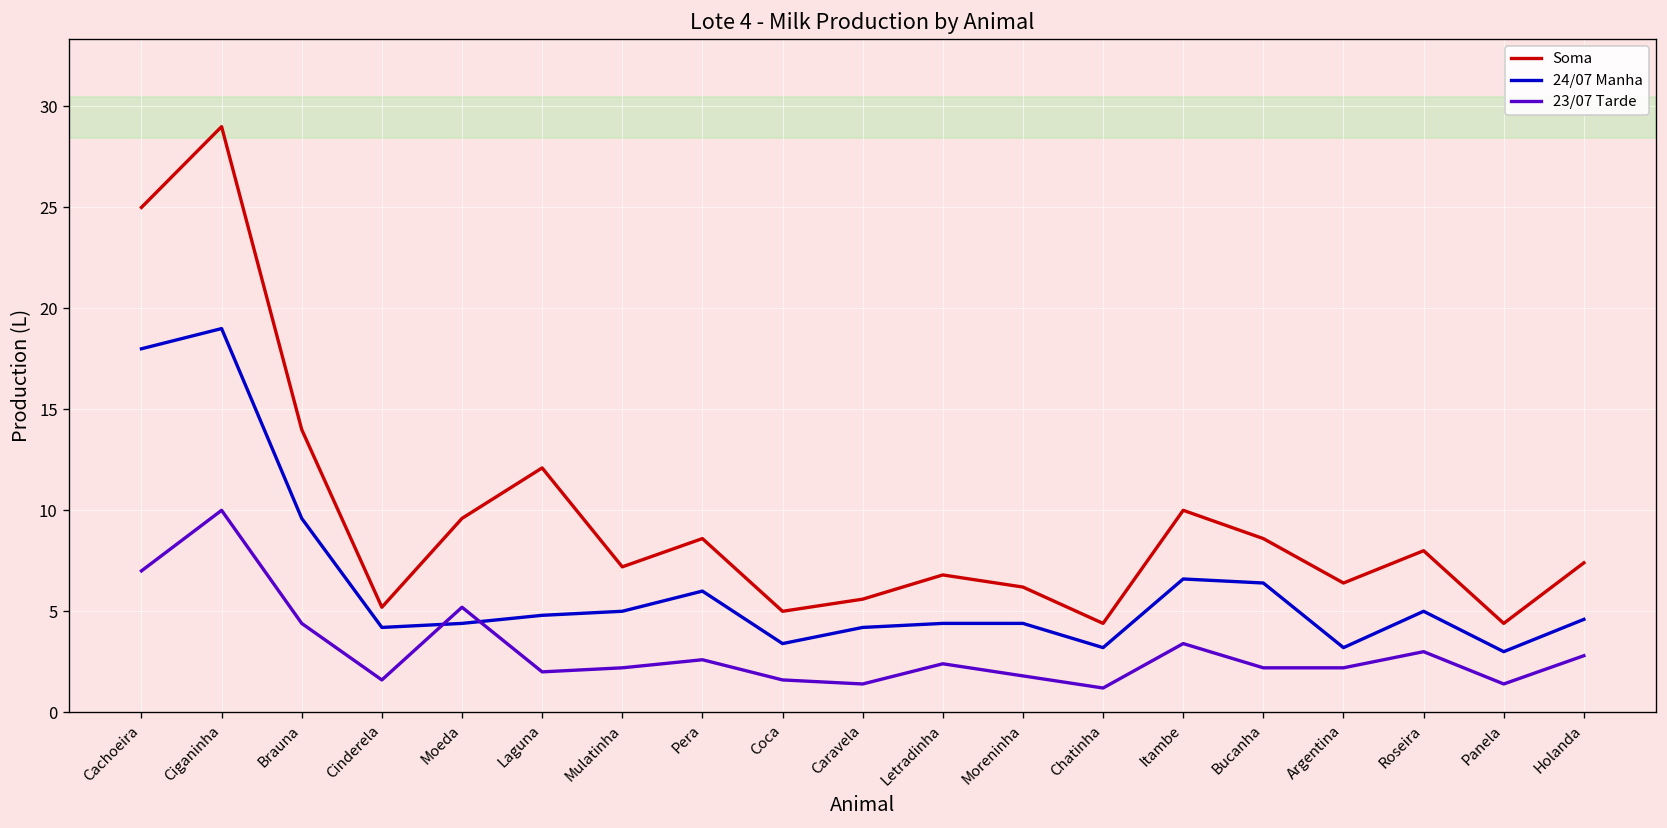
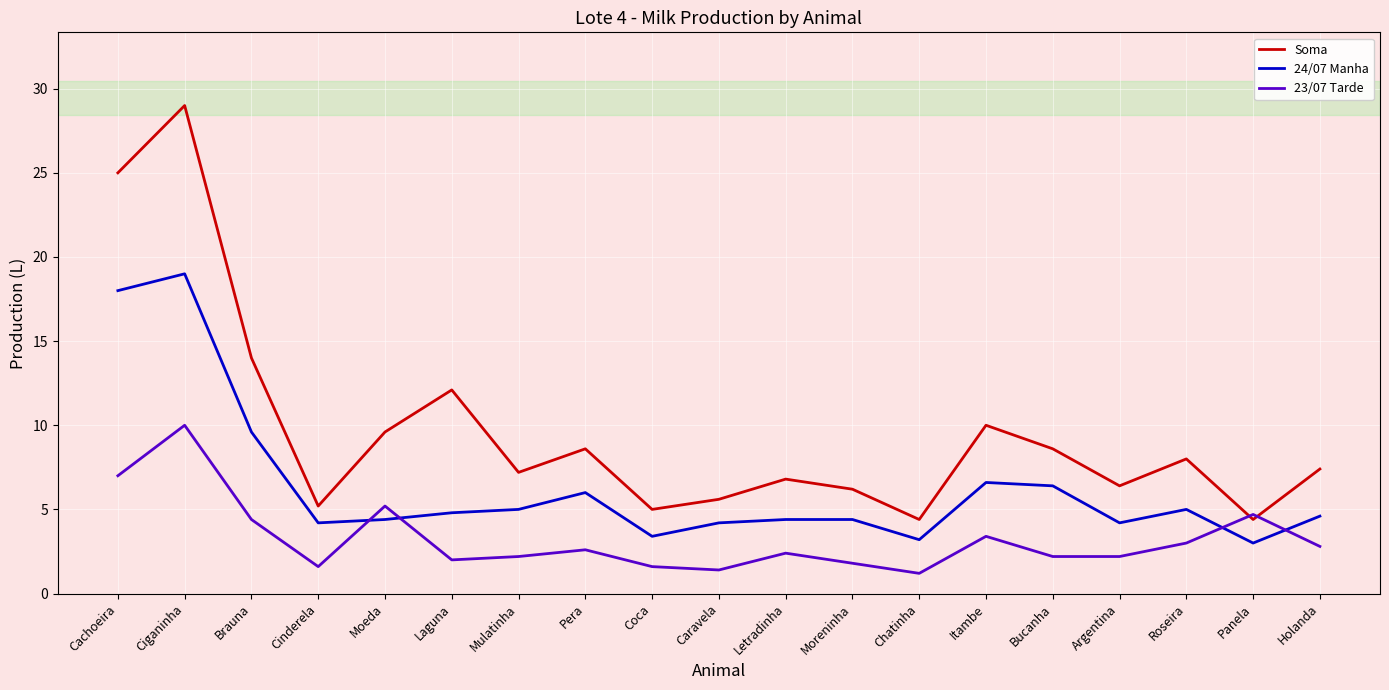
  {
    "Soma": {
      "Cachoeira": 25.0,
      "Ciganinha": 29.0,
      "Brauna": 14.0,
      "Cinderela": 5.2,
      "Moeda": 9.6,
      "Laguna": 12.1,
      "Mulatinha": 7.2,
      "Pera": 8.6,
      "Coca": 5.0,
      "Caravela": 5.6,
      "Letradinha": 6.8,
      "Moreninha": 6.2,
      "Chatinha": 4.4,
      "Itambe": 10.0,
      "Bucanha": 8.6,
      "Argentina": 6.4,
      "Roseira": 8.0,
      "Panela": 4.4,
      "Holanda": 7.4
    },
    "24/07 Manha": {
      "Cachoeira": 18.0,
      "Ciganinha": 19.0,
      "Brauna": 9.6,
      "Cinderela": 4.2,
      "Moeda": 4.4,
      "Laguna": 4.8,
      "Mulatinha": 5.0,
      "Pera": 6.0,
      "Coca": 3.4,
      "Caravela": 4.2,
      "Letradinha": 4.4,
      "Moreninha": 4.4,
      "Chatinha": 3.2,
      "Itambe": 6.6,
      "Bucanha": 6.4,
-     "Argentina": 3.2,
+     "Argentina": 4.2,
      "Roseira": 5.0,
      "Panela": 3.0,
      "Holanda": 4.6
    },
    "23/07 Tarde": {
      "Cachoeira": 7.0,
      "Ciganinha": 10.0,
      "Brauna": 4.4,
      "Cinderela": 1.6,
      "Moeda": 5.2,
      "Laguna": 2.0,
      "Mulatinha": 2.2,
      "Pera": 2.6,
      "Coca": 1.6,
      "Caravela": 1.4,
      "Letradinha": 2.4,
      "Moreninha": 1.8,
      "Chatinha": 1.2,
      "Itambe": 3.4,
      "Bucanha": 2.2,
      "Argentina": 2.2,
      "Roseira": 3.0,
-     "Panela": 1.4,
+     "Panela": 4.7,
      "Holanda": 2.8
    }
  }
